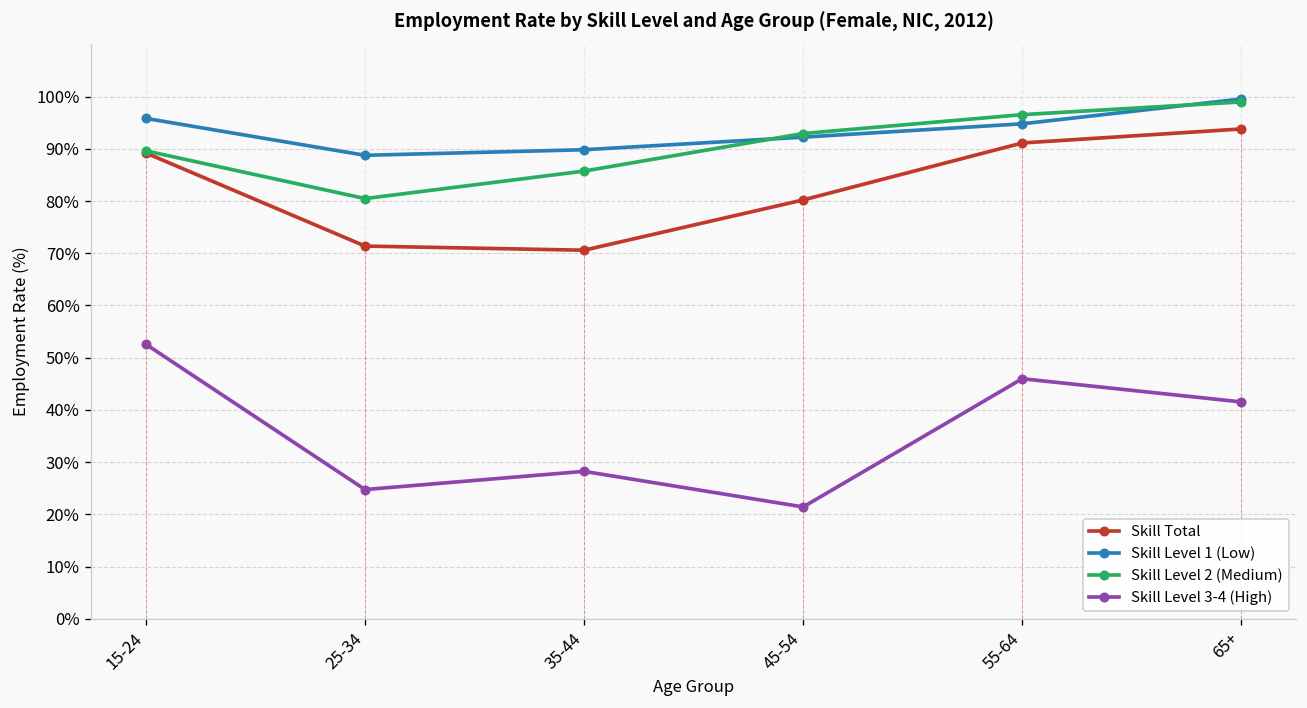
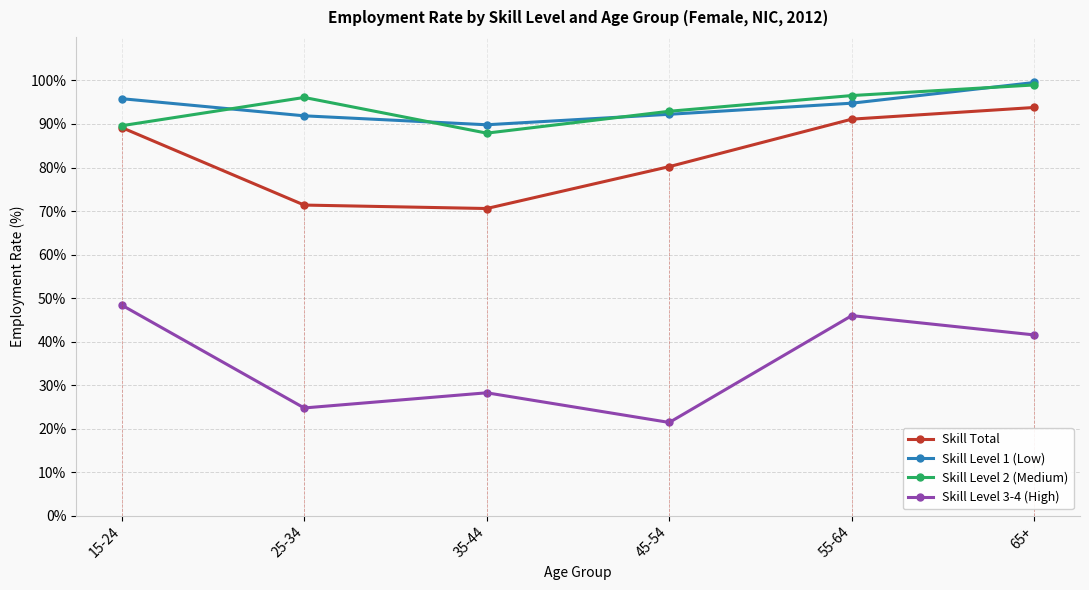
  {
    "Skill Total": {
      "25-34": "71%",
      "35-44": "71%",
      "45-54": "80%",
      "55-64": "91%",
      "65+": "94%"
    },
    "Skill Level 1 (Low)": {
      "15-24": "96%",
-     "25-34": "89%",
+     "25-34": "92%",
      "35-44": "90%",
      "45-54": "92%",
      "55-64": "95%"
    },
    "Skill Level 2 (Medium)": {
-     "25-34": "80%",
-     "35-44": "86%",
+     "25-34": "96%",
+     "35-44": "88%",
      "45-54": "93%",
      "55-64": "97%"
    },
    "Skill Level 3-4 (High)": {
-     "15-24": "53%",
+     "15-24": "48%",
      "25-34": "25%",
      "35-44": "28%",
      "45-54": "21%",
      "55-64": "46%",
      "65+": "42%"
    }
  }
